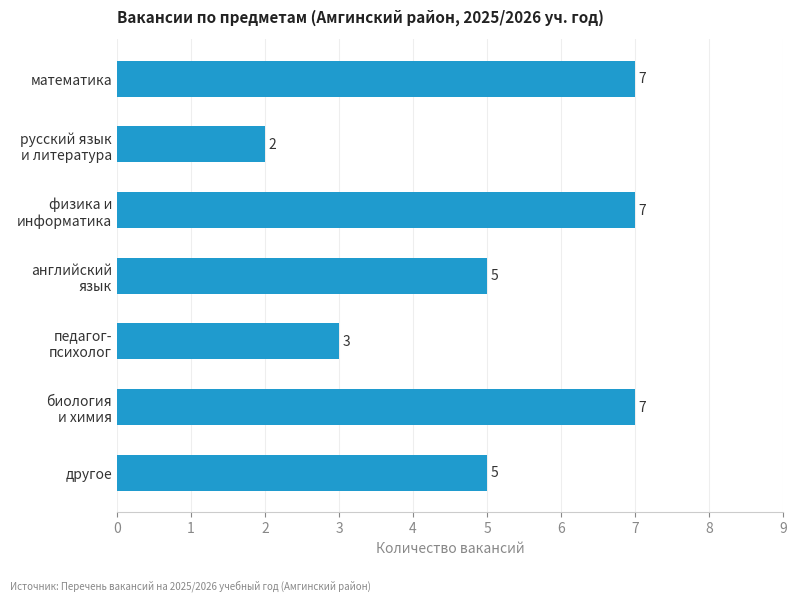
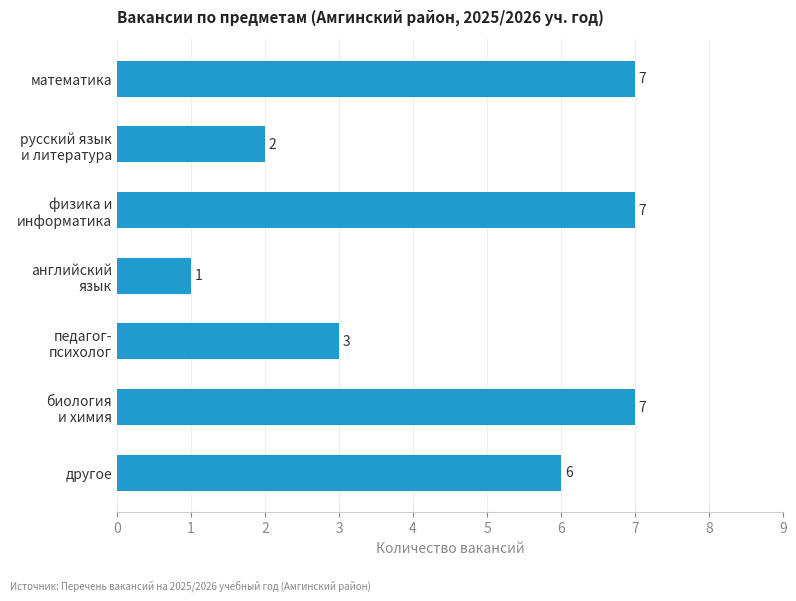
  {
    "математика": 7,
    "русский язык и литература": 2,
    "физика и информатика": 7,
-   "английский язык": 5,
+   "английский язык": 1,
    "педагог- психолог": 3,
    "биология и химия": 7,
-   "другое": 5
+   "другое": 6
  }
